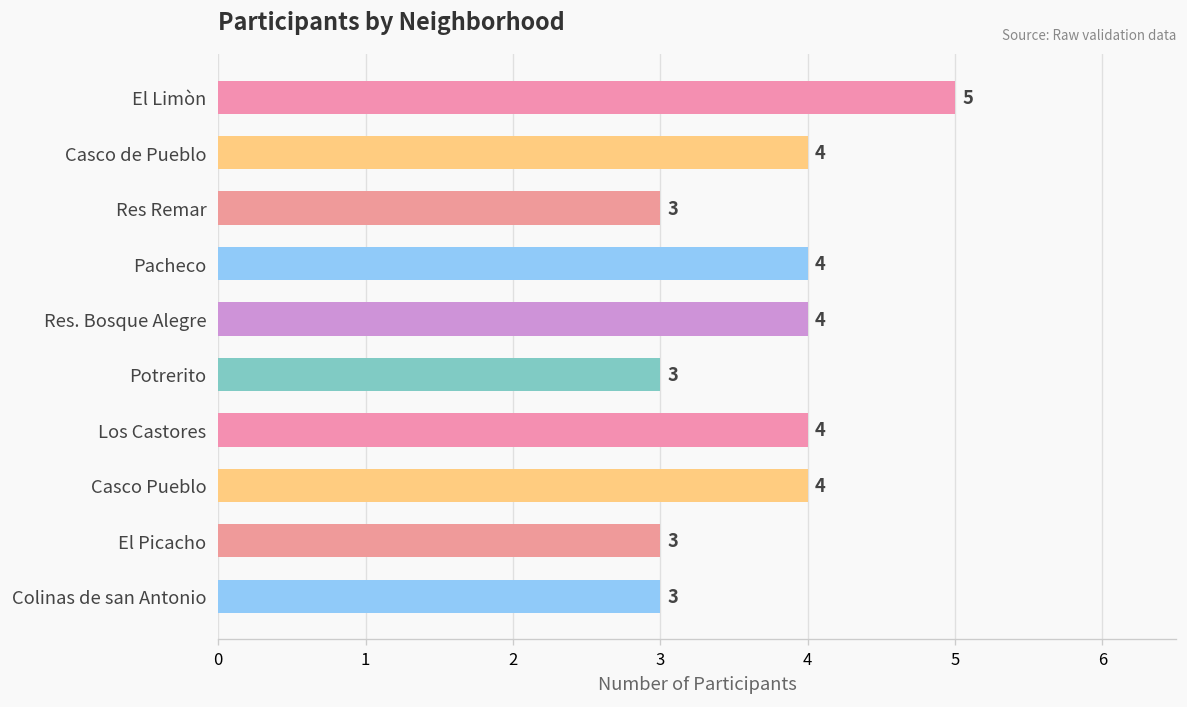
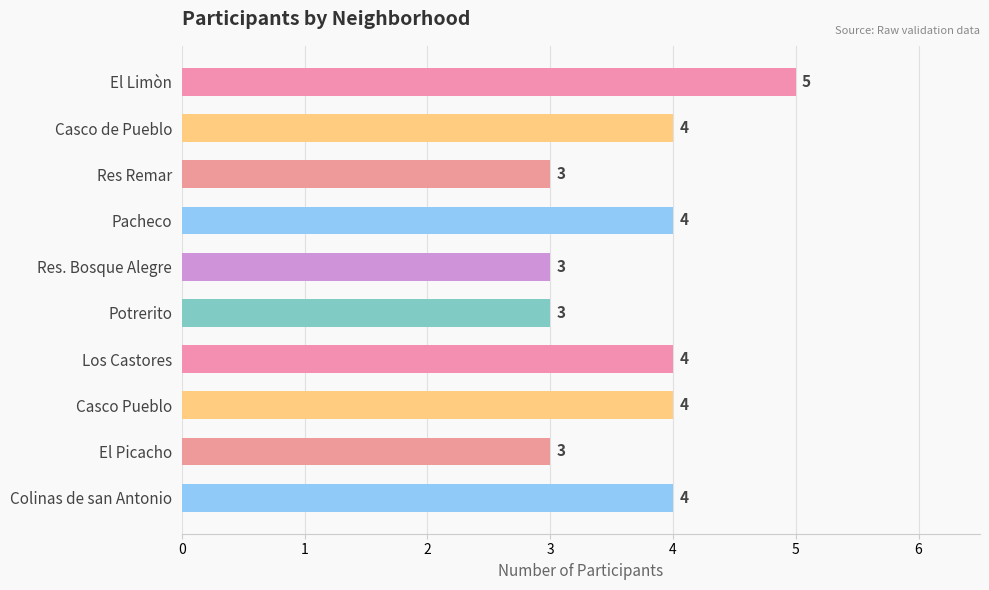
  {
    "El Limòn": 5,
    "Casco de Pueblo": 4,
    "Res Remar": 3,
    "Pacheco": 4,
-   "Res. Bosque Alegre": 4,
+   "Res. Bosque Alegre": 3,
    "Potrerito": 3,
    "Los Castores": 4,
    "Casco Pueblo": 4,
    "El Picacho": 3,
-   "Colinas de san Antonio": 3
+   "Colinas de san Antonio": 4
  }
